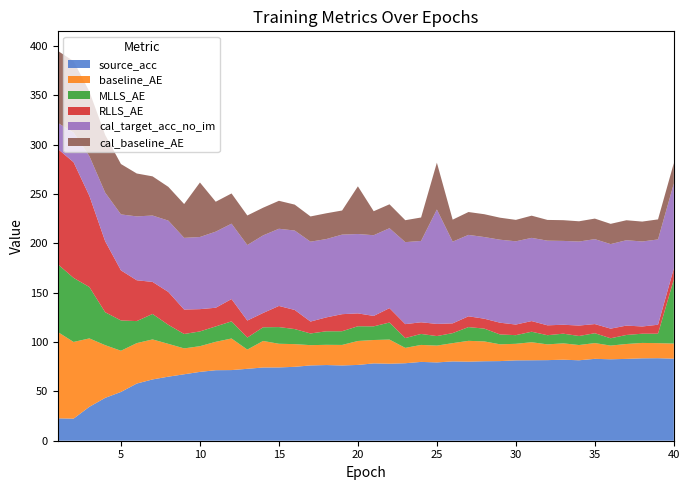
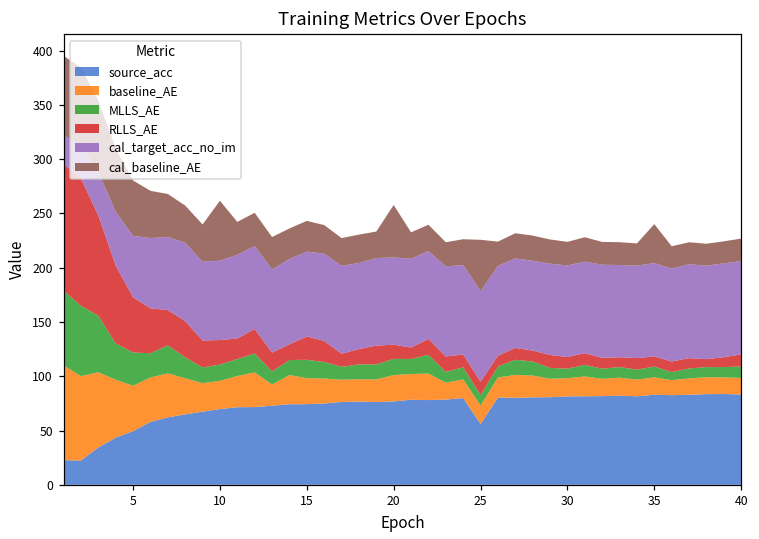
  {
    "source_acc": {
      "5": 50,
      "10": 70,
      "15": 70,
      "20": 80,
-     "25": 80,
+     "25": 60,
      "30": 80,
      "35": 80,
      "40": 80
    },
    "baseline_AE": {
      "5": 40,
      "10": 30,
      "15": 20,
      "20": 20,
      "25": 20,
      "30": 20,
      "35": 20,
      "40": 20
    },
    "MLLS_AE": {
      "5": 30,
      "10": 10,
      "15": 20,
      "20": 10,
      "25": 10,
      "30": 10,
      "35": 10,
-     "40": 60
+     "40": 10
    },
    "RLLS_AE": {
      "5": 50,
      "10": 20,
      "15": 20,
      "20": 10,
      "25": 10,
      "30": 10,
      "35": 10,
      "40": 10
    },
    "cal_target_acc_no_im": {
      "5": 60,
      "10": 70,
      "15": 80,
      "20": 80,
-     "25": 120,
+     "25": 80,
      "30": 80,
      "35": 90,
      "40": 90
    },
    "cal_baseline_AE": {
      "5": 50,
      "10": 60,
      "15": 30,
      "20": 50,
      "25": 50,
      "30": 20,
-     "35": 20,
+     "35": 40,
      "40": 20
    }
  }
